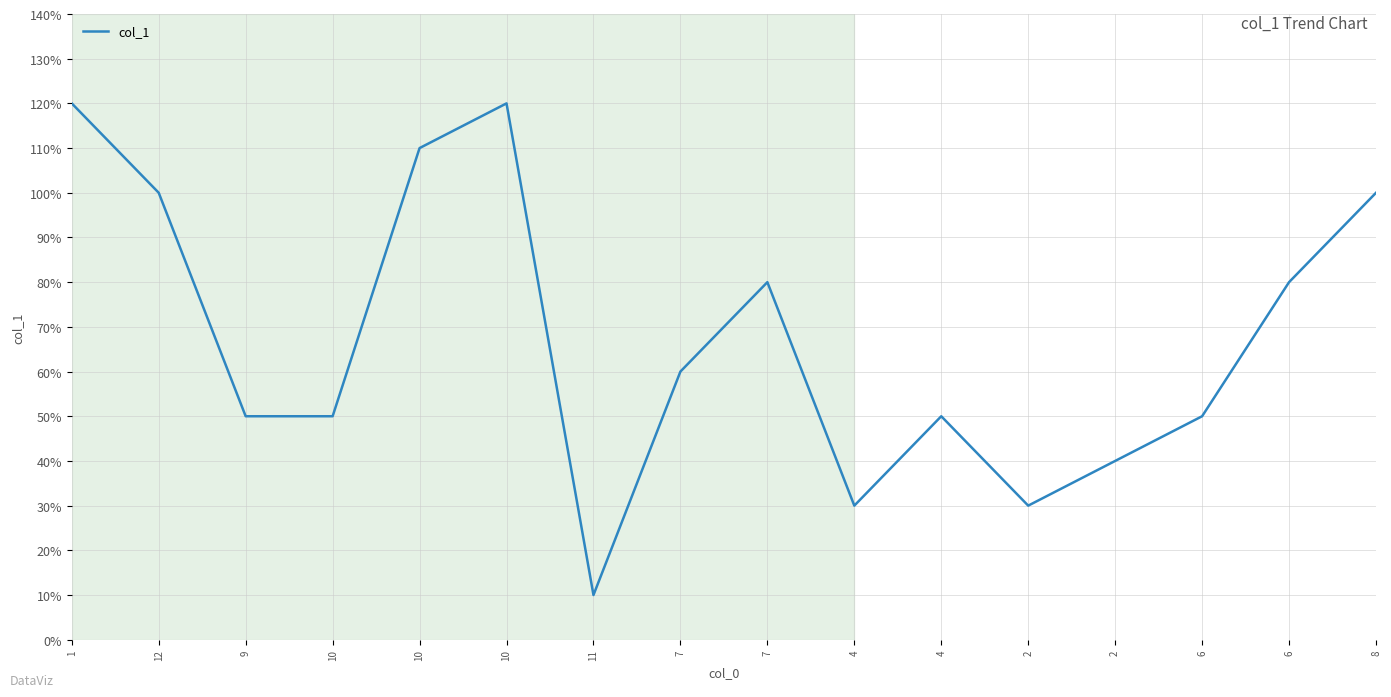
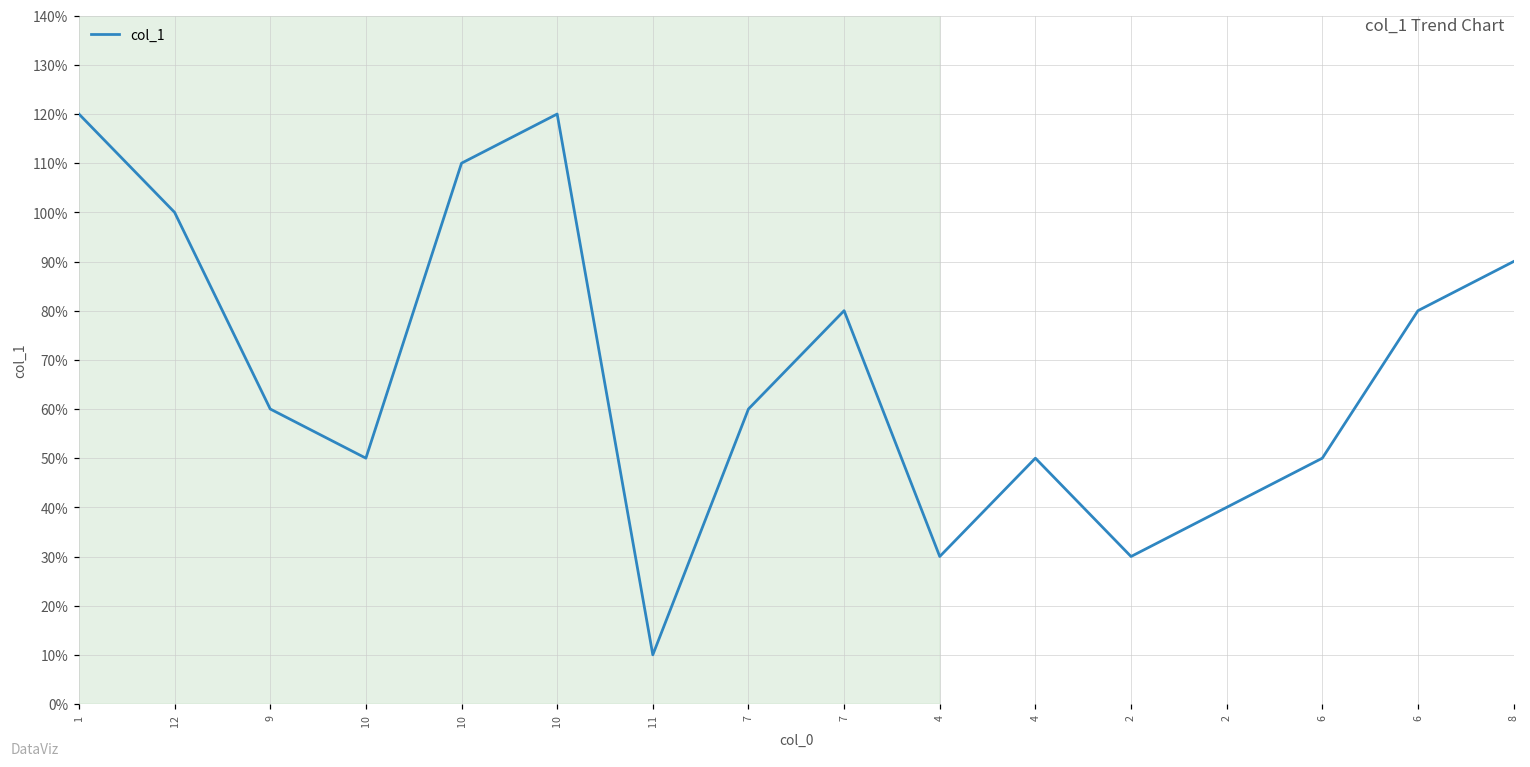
  {
    "1": "120%",
    "12": "100%",
-   "9": "50%",
+   "9": "60%",
    "11": "10%",
-   "8": "100%"
+   "8": "90%"
  }
